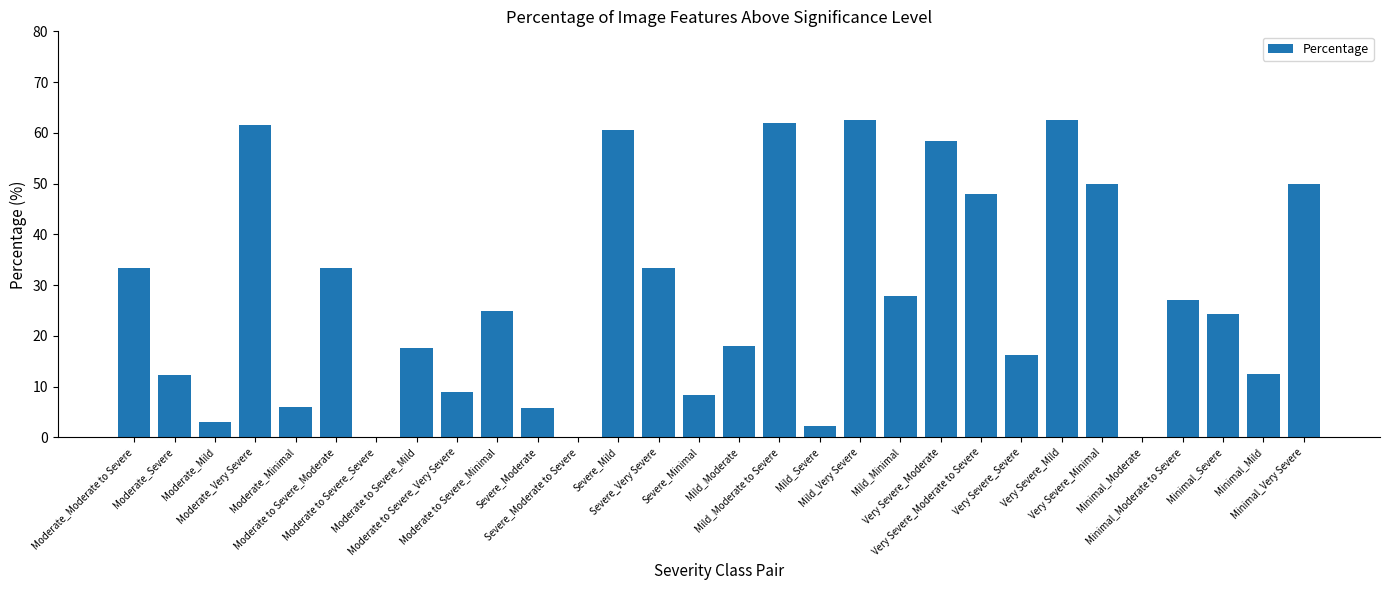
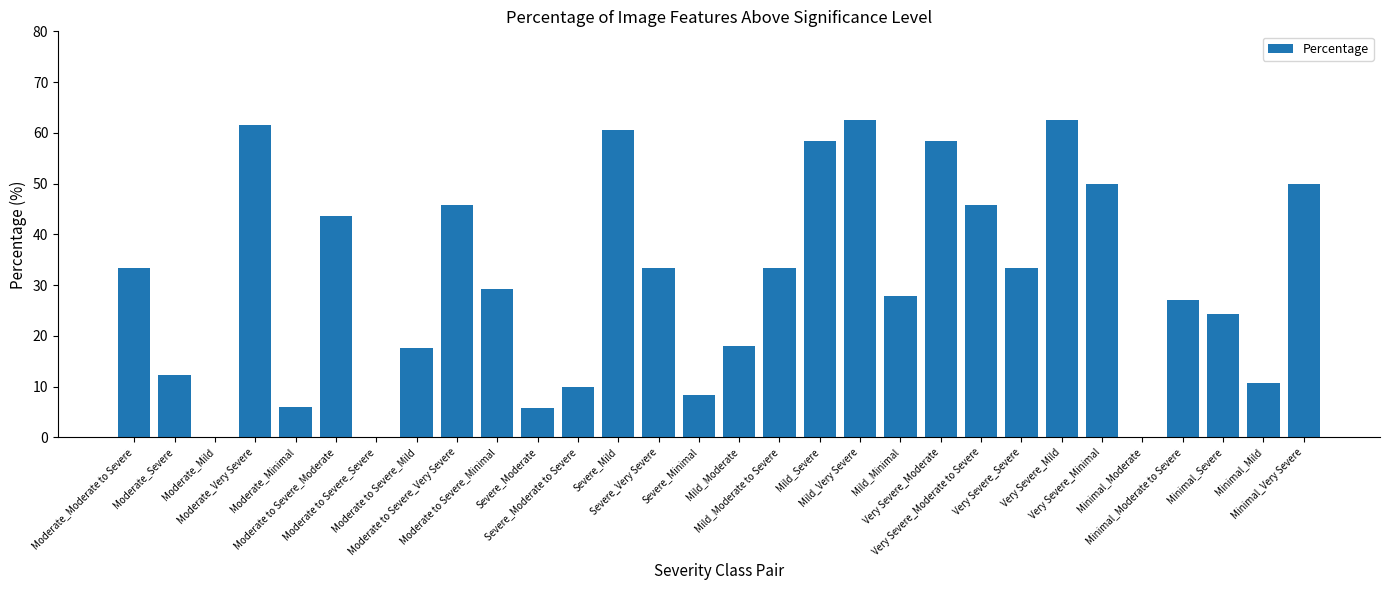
  {
    "Moderate_Moderate to Severe": 33,
    "Moderate_Severe": 12,
-   "Moderate_Mild": 3,
+   "Moderate_Mild": 0,
    "Moderate_Very Severe": 62,
    "Moderate_Minimal": 6,
-   "Moderate to Severe_Moderate": 33,
+   "Moderate to Severe_Moderate": 44,
    "Moderate to Severe_Severe": 0,
    "Moderate to Severe_Mild": 18,
-   "Moderate to Severe_Very Severe": 9,
-   "Moderate to Severe_Minimal": 25,
+   "Moderate to Severe_Very Severe": 46,
+   "Moderate to Severe_Minimal": 29,
    "Severe_Moderate": 6,
-   "Severe_Moderate to Severe": 0,
+   "Severe_Moderate to Severe": 10,
    "Severe_Mild": 61,
    "Severe_Very Severe": 33,
    "Severe_Minimal": 8,
    "Mild_Moderate": 18,
-   "Mild_Moderate to Severe": 62,
-   "Mild_Severe": 2,
+   "Mild_Moderate to Severe": 33,
+   "Mild_Severe": 58,
    "Mild_Very Severe": 63,
    "Mild_Minimal": 28,
    "Very Severe_Moderate": 58,
-   "Very Severe_Moderate to Severe": 48,
-   "Very Severe_Severe": 16,
+   "Very Severe_Moderate to Severe": 46,
+   "Very Severe_Severe": 33,
    "Very Severe_Mild": 63,
    "Very Severe_Minimal": 50,
    "Minimal_Moderate": 0,
    "Minimal_Moderate to Severe": 27,
    "Minimal_Severe": 24,
-   "Minimal_Mild": 13,
+   "Minimal_Mild": 11,
    "Minimal_Very Severe": 50
  }
